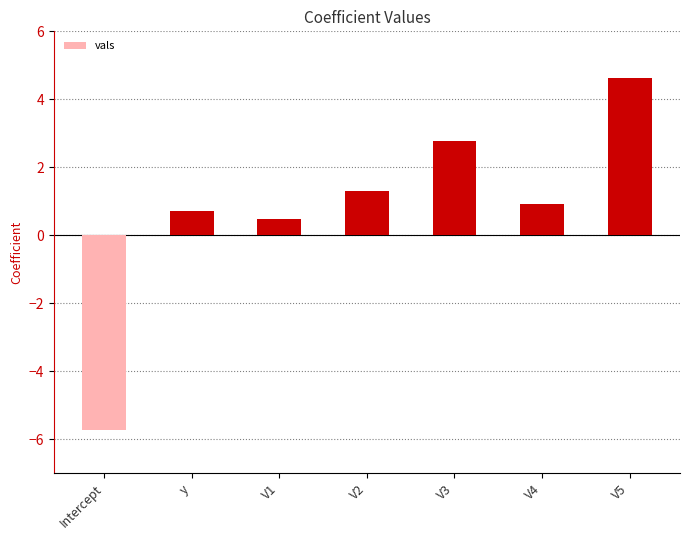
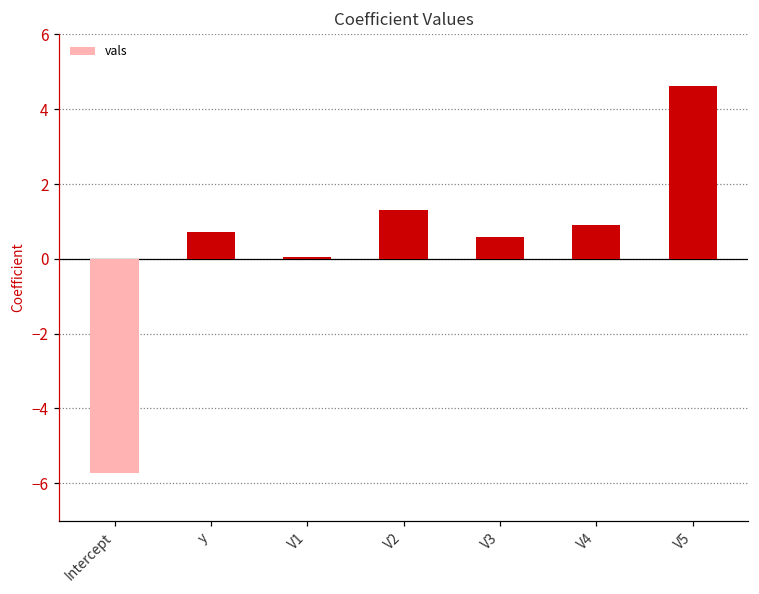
  {
    "Intercept": -5.7,
    "y": 0.7,
-   "V1": 0.5,
+   "V1": 0.1,
    "V2": 1.3,
-   "V3": 2.8,
+   "V3": 0.6,
    "V4": 0.9,
    "V5": 4.6
  }
